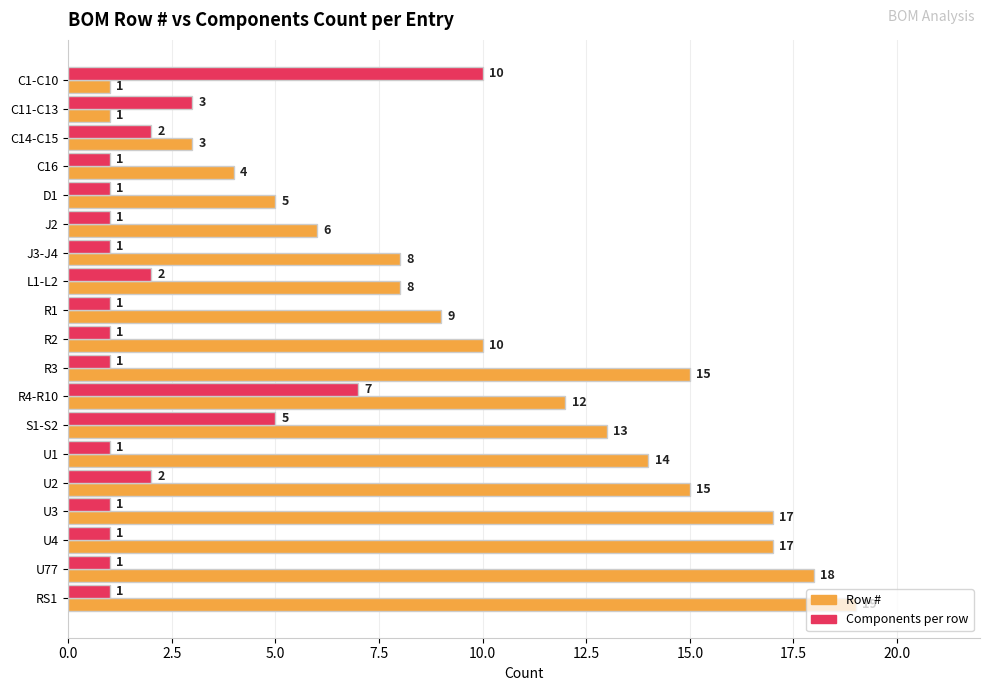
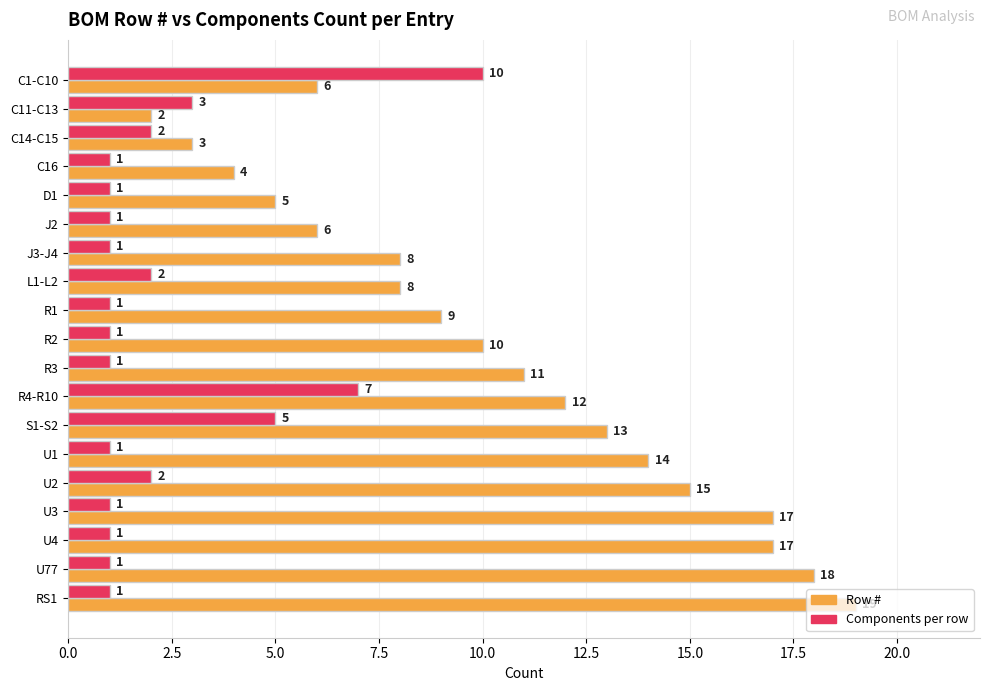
  {
    "Row #": {
-     "C1-C10": 1,
-     "C11-C13": 1,
+     "C1-C10": 6,
+     "C11-C13": 2,
      "C14-C15": 3,
      "C16": 4,
      "D1": 5,
      "J2": 6,
      "J3-J4": 8,
      "L1-L2": 8,
      "R1": 9,
      "R2": 10,
-     "R3": 15,
+     "R3": 11,
      "R4-R10": 12,
      "S1-S2": 13,
      "U1": 14,
      "U2": 15,
      "U3": 17,
      "U4": 17,
      "U77": 18
    },
    "Components per row": {
      "C1-C10": 10,
      "C11-C13": 3,
      "C14-C15": 2,
      "C16": 1,
      "D1": 1,
      "J2": 1,
      "J3-J4": 1,
      "L1-L2": 2,
      "R1": 1,
      "R2": 1,
      "R3": 1,
      "R4-R10": 7,
      "S1-S2": 5,
      "U1": 1,
      "U2": 2,
      "U3": 1,
      "U4": 1,
      "U77": 1,
      "RS1": 1
    }
  }
